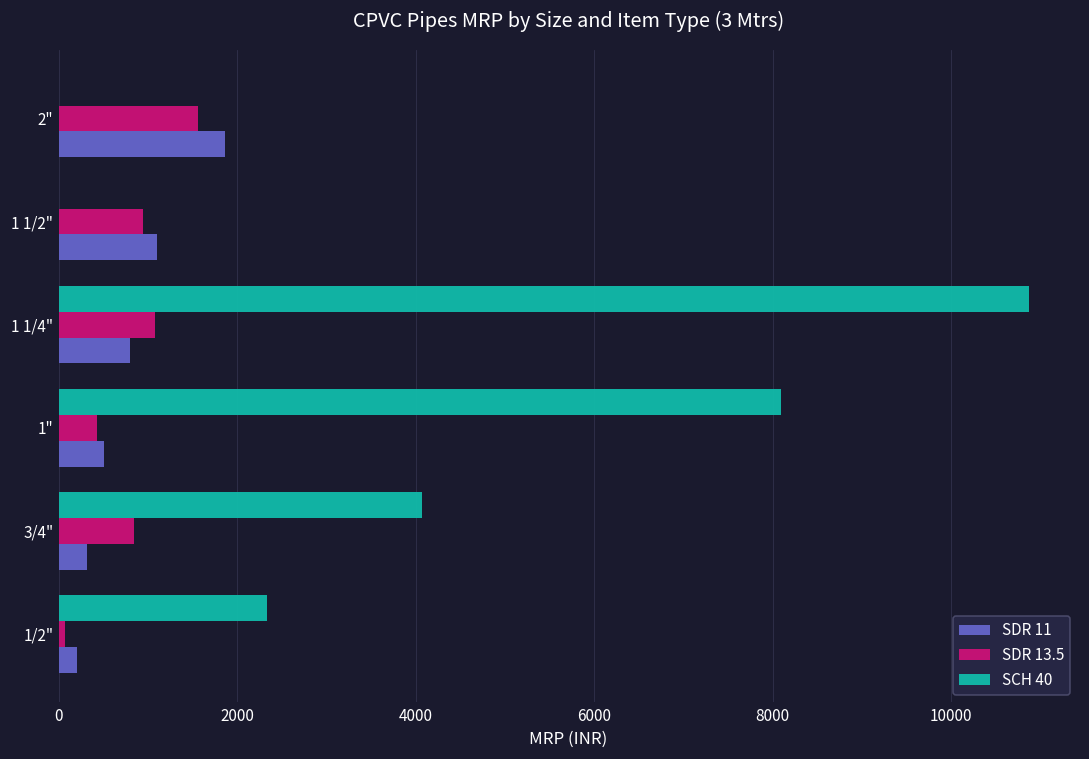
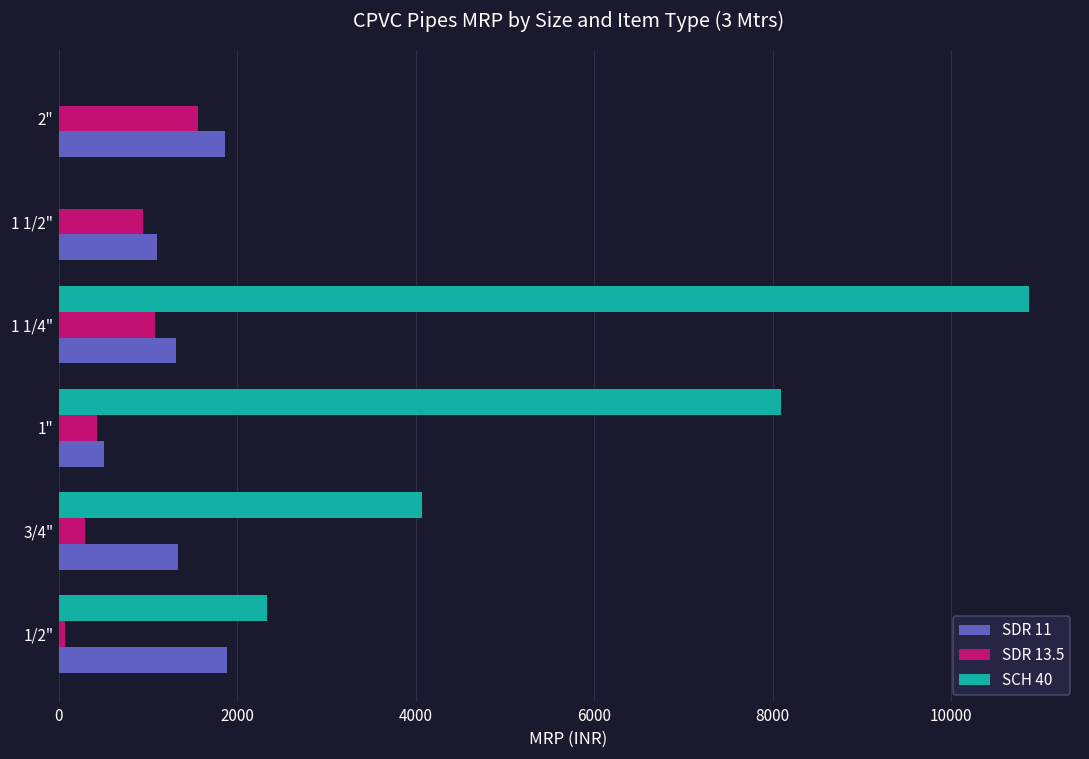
  {
    "SDR 11": {
      "2\"": 1900,
      "1 1/2\"": 1100,
-     "1 1/4\"": 800,
+     "1 1/4\"": 1300,
      "1\"": 500,
-     "3/4\"": 300,
-     "1/2\"": 200
+     "3/4\"": 1300,
+     "1/2\"": 1900
    },
    "SDR 13.5": {
      "2\"": 1600,
      "1 1/2\"": 900,
      "1 1/4\"": 1100,
      "1\"": 400,
-     "3/4\"": 800,
+     "3/4\"": 300,
      "1/2\"": 100
    },
    "SCH 40": {
      "2\"": 0,
      "1 1/2\"": 0,
      "1 1/4\"": 10900,
      "1\"": 8100,
      "3/4\"": 4100,
      "1/2\"": 2300
    }
  }
